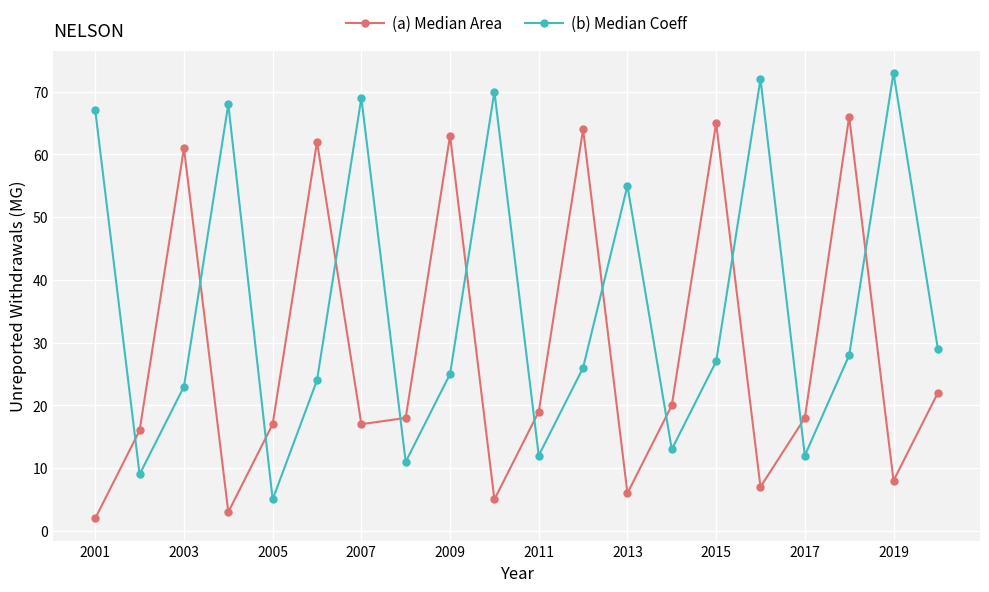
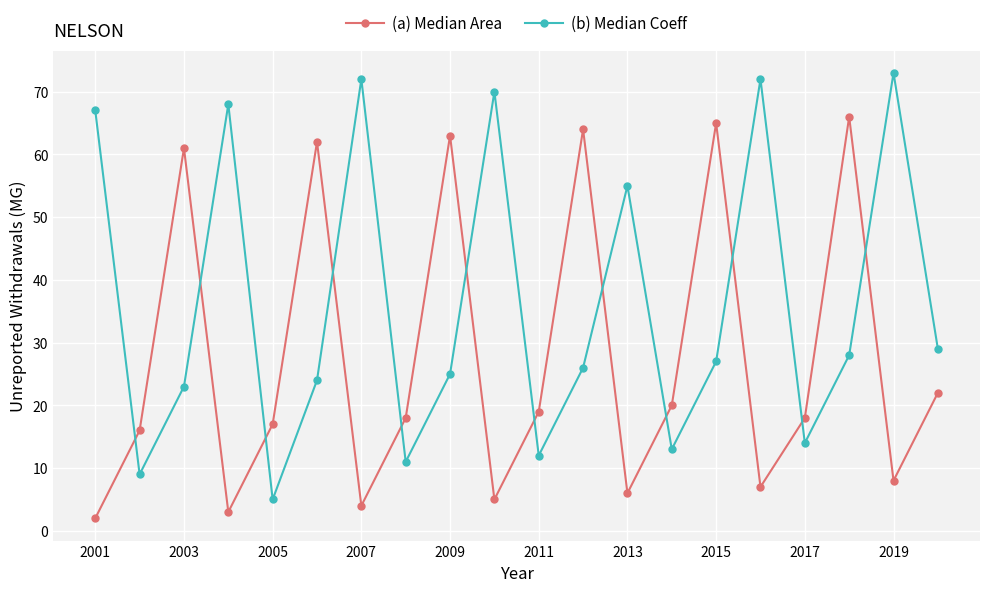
  {
    "(a) Median Area": {
      "2001": 2,
      "2003": 61,
      "2005": 17,
-     "2007": 17,
+     "2007": 4,
      "2009": 63,
      "2011": 19,
      "2013": 6,
      "2015": 65,
      "2017": 18,
      "2019": 8
    },
    "(b) Median Coeff": {
      "2001": 67,
      "2003": 23,
      "2005": 5,
-     "2007": 69,
+     "2007": 72,
      "2009": 25,
      "2011": 12,
      "2013": 55,
      "2015": 27,
-     "2017": 12,
+     "2017": 14,
      "2019": 73
    }
  }
